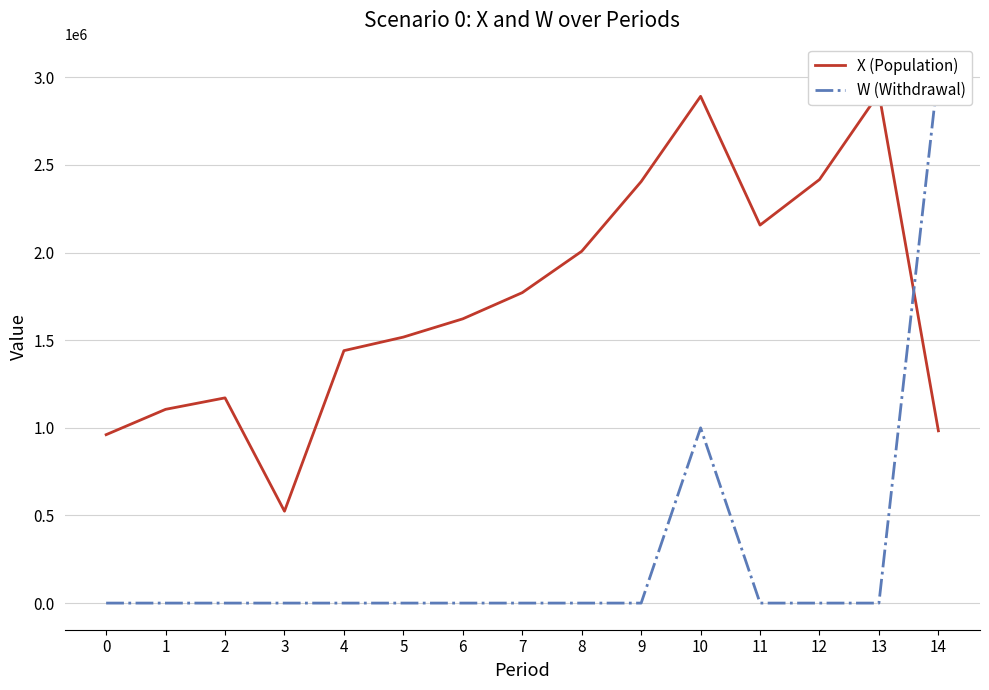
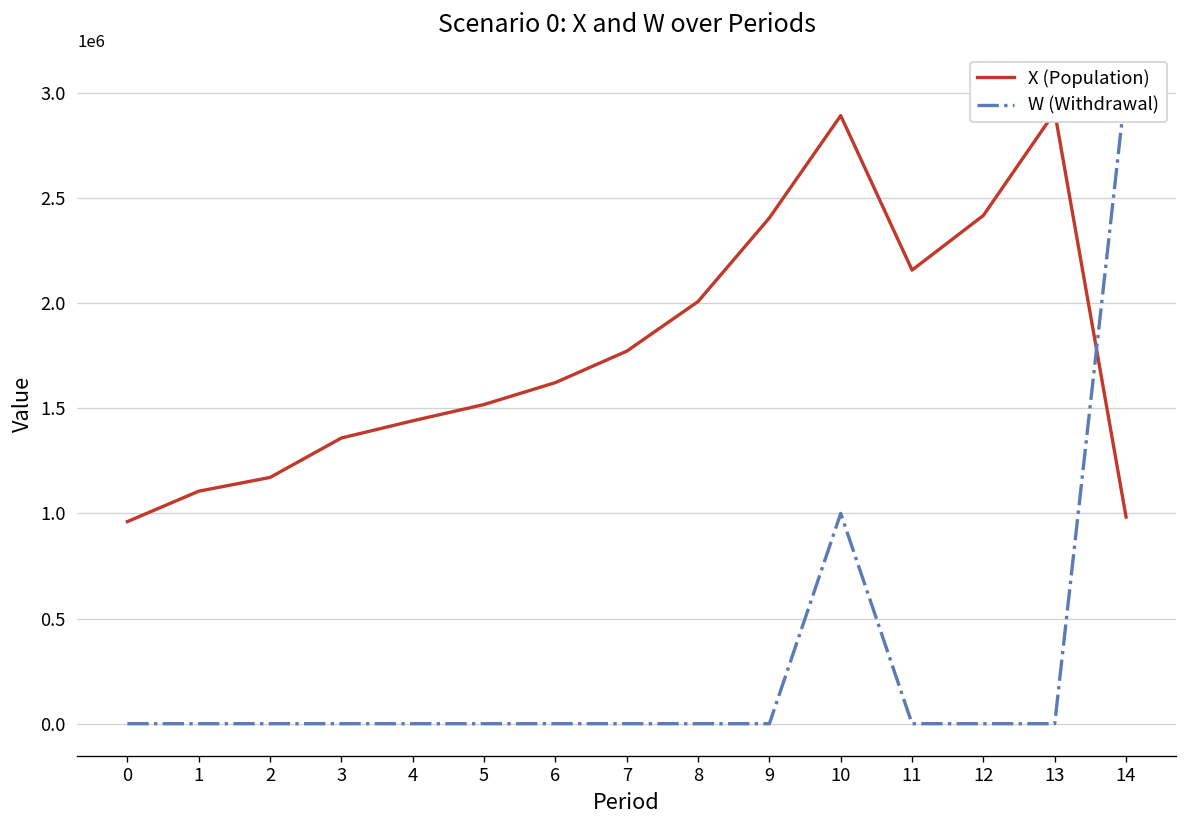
  {
    "X (Population)": {
      "0": 960000,
      "1": 1110000,
      "2": 1170000,
-     "3": 520000,
+     "3": 1360000,
      "4": 1440000,
      "5": 1520000,
      "6": 1620000,
      "7": 1770000,
      "8": 2010000,
      "9": 2410000,
      "10": 2890000,
      "11": 2160000,
      "12": 2420000,
      "14": 980000
    },
    "W (Withdrawal)": {
      "0": 0,
      "1": 0,
      "2": 0,
      "3": 0,
      "4": 0,
      "5": 0,
      "6": 0,
      "7": 0,
      "8": 0,
      "9": 0,
      "10": 1000000,
      "11": 0,
      "12": 0,
      "13": 0
    }
  }
